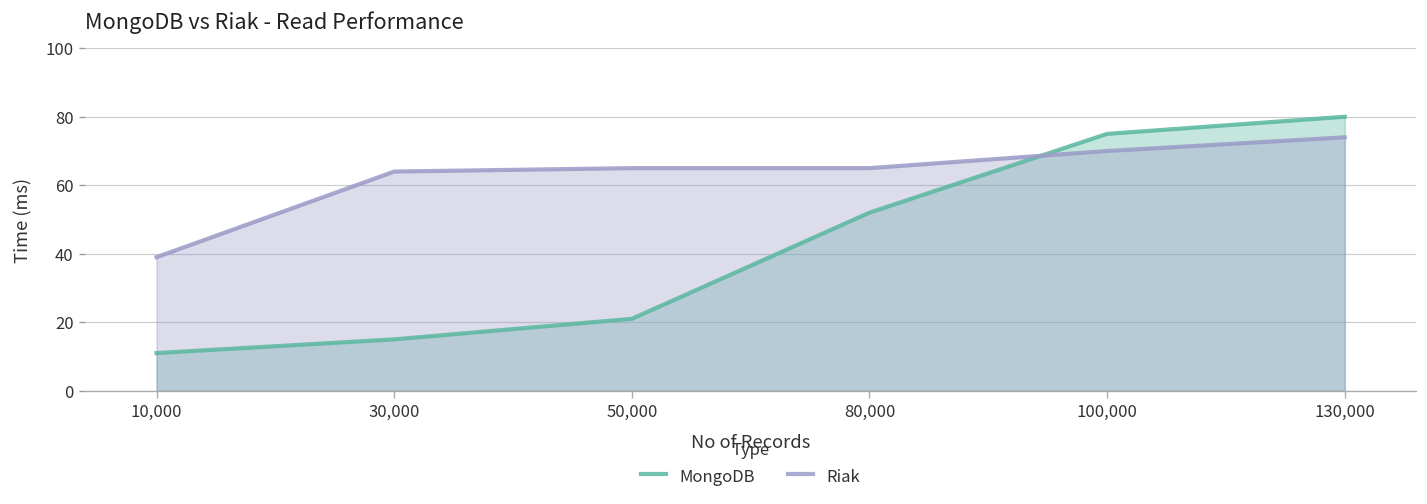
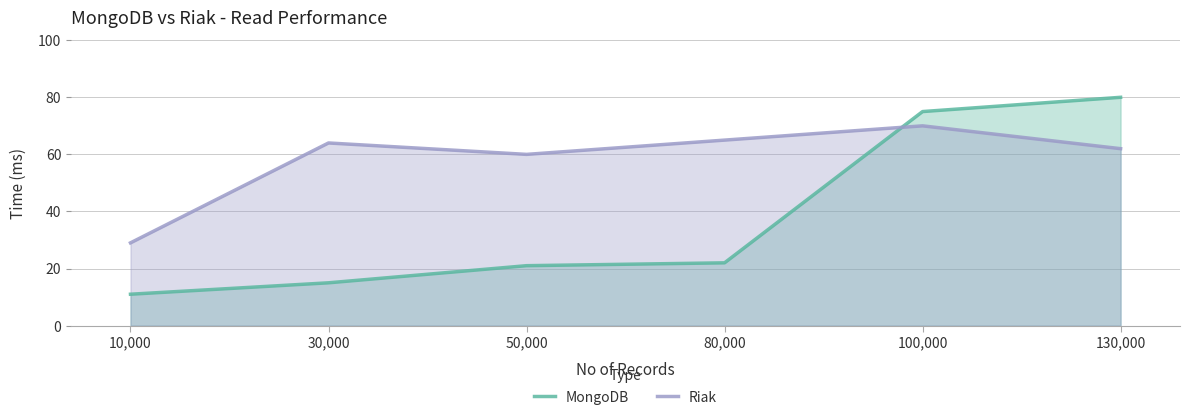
  {
    "MongoDB": {
      "10,000": 11,
      "30,000": 15,
      "50,000": 21,
-     "80,000": 52,
+     "80,000": 22,
      "100,000": 75,
      "130,000": 80
    },
    "Riak": {
-     "10,000": 39,
+     "10,000": 29,
      "30,000": 64,
-     "50,000": 65,
+     "50,000": 60,
      "80,000": 65,
      "100,000": 70,
-     "130,000": 74
+     "130,000": 62
    }
  }
